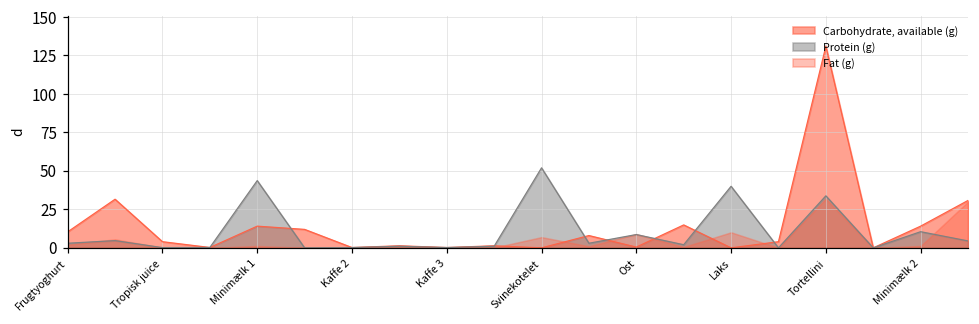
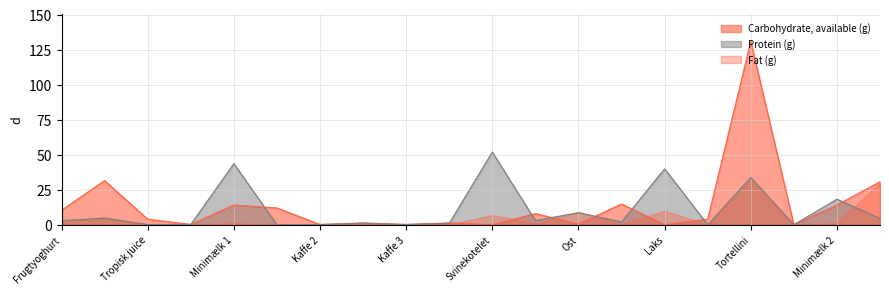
  {
    "Protein (g)": {
      "Minimælk 1": 44,
      "Svinekotelet": 52,
      "Laks": 40,
      "Tortellini": 34,
-     "Minimælk 2": 11
+     "Minimælk 2": 18
    }
  }
